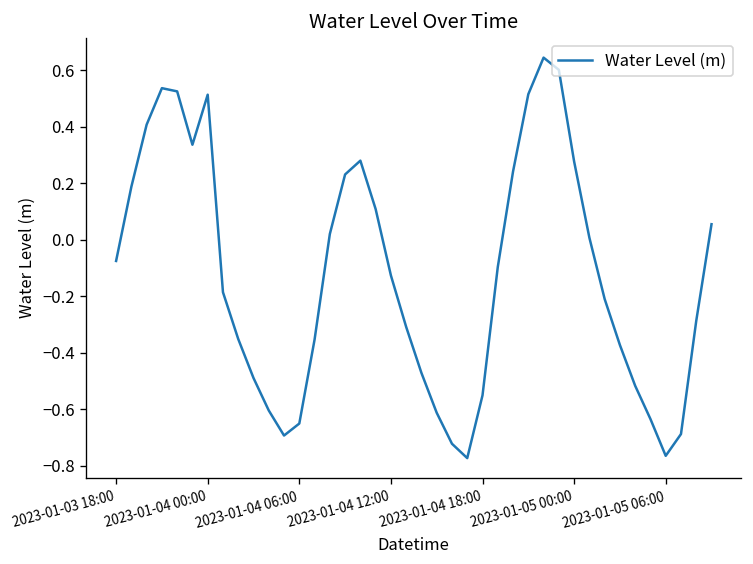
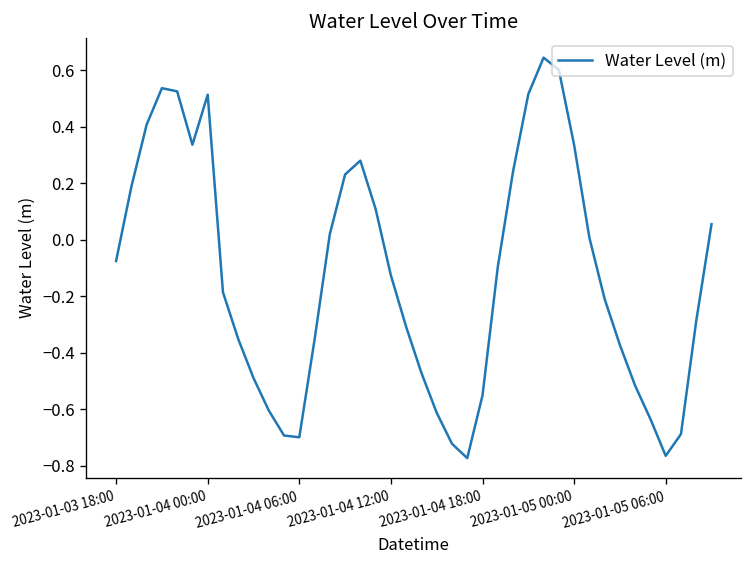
  {
    "2023-01-03 18:00": -0.08,
    "2023-01-04 00:00": 0.51,
-   "2023-01-04 06:00": -0.65,
+   "2023-01-04 06:00": -0.70,
    "2023-01-04 12:00": -0.13,
    "2023-01-04 18:00": -0.55,
-   "2023-01-05 00:00": 0.28,
+   "2023-01-05 00:00": 0.33,
    "2023-01-05 06:00": -0.76
  }
